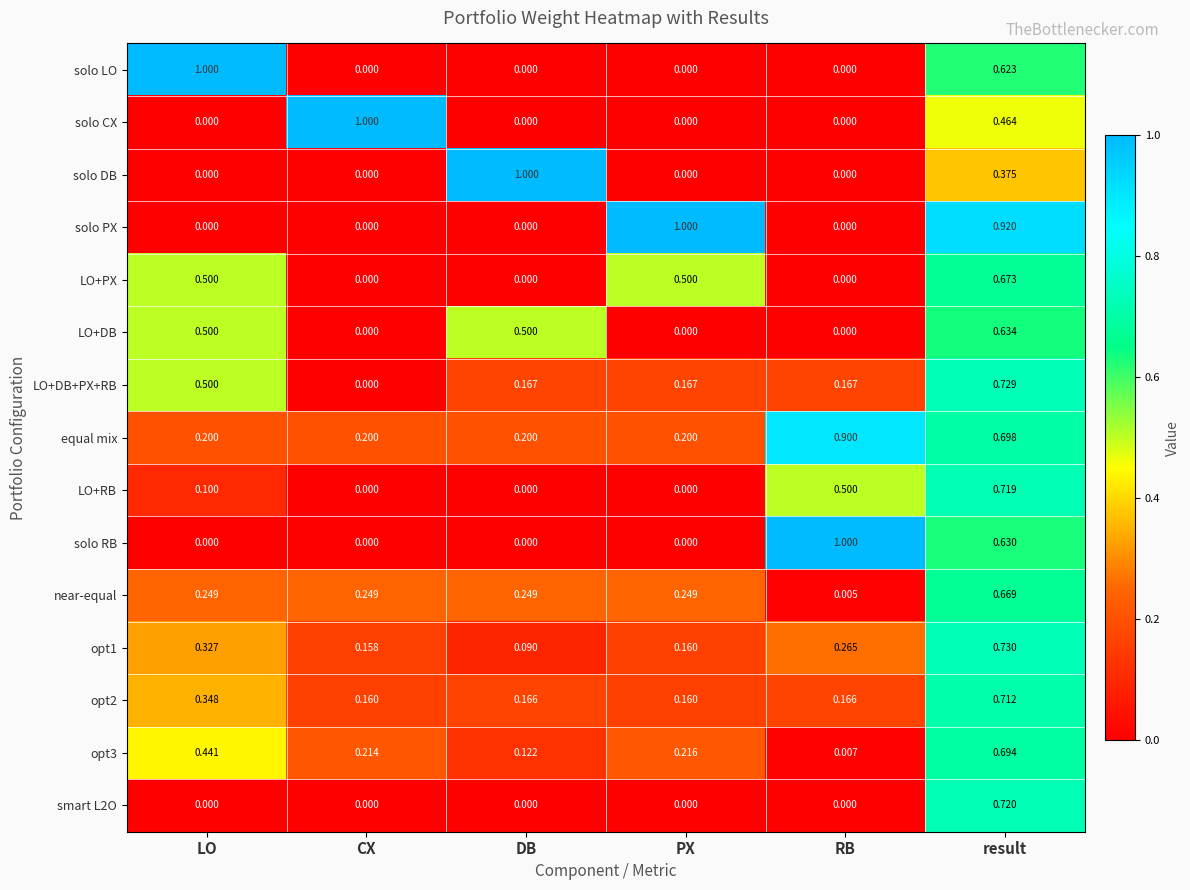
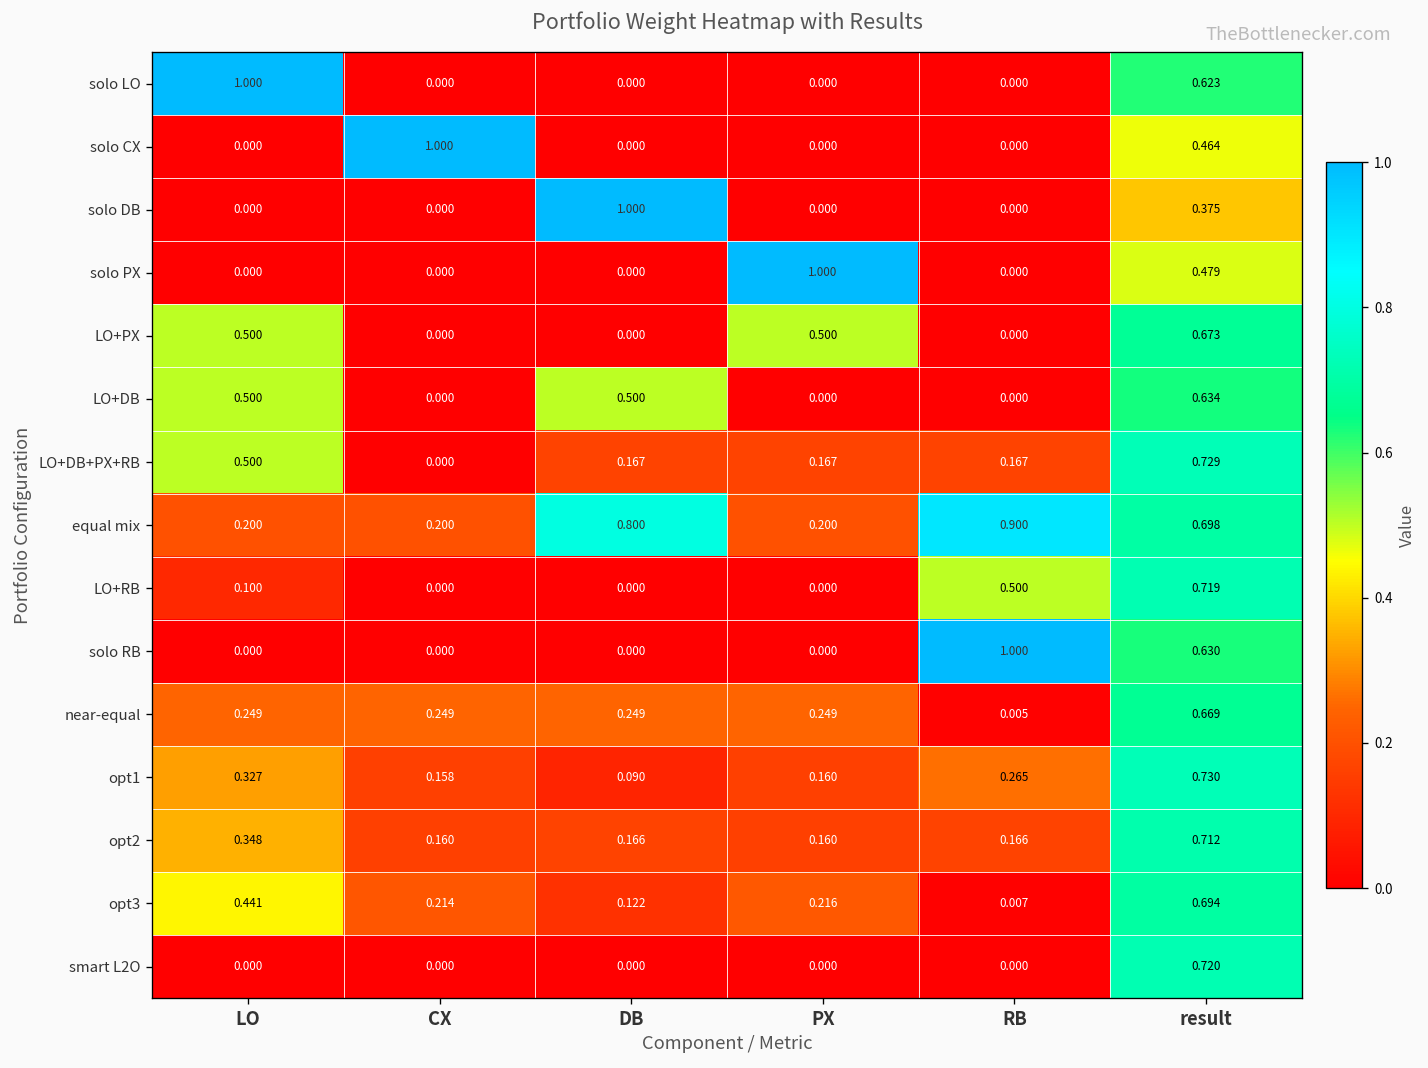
  {
    "solo LO": {
      "LO": 1.000,
      "CX": 0.000,
      "DB": 0.000,
      "PX": 0.000,
      "RB": 0.000,
      "result": 0.623
    },
    "solo CX": {
      "LO": 0.000,
      "CX": 1.000,
      "DB": 0.000,
      "PX": 0.000,
      "RB": 0.000,
      "result": 0.464
    },
    "solo DB": {
      "LO": 0.000,
      "CX": 0.000,
      "DB": 1.000,
      "PX": 0.000,
      "RB": 0.000,
      "result": 0.375
    },
    "solo PX": {
      "LO": 0.000,
      "CX": 0.000,
      "DB": 0.000,
      "PX": 1.000,
      "RB": 0.000,
-     "result": 0.920
+     "result": 0.479
    },
    "LO+PX": {
      "LO": 0.500,
      "CX": 0.000,
      "DB": 0.000,
      "PX": 0.500,
      "RB": 0.000,
      "result": 0.673
    },
    "LO+DB": {
      "LO": 0.500,
      "CX": 0.000,
      "DB": 0.500,
      "PX": 0.000,
      "RB": 0.000,
      "result": 0.634
    },
    "LO+DB+PX+RB": {
      "LO": 0.500,
      "CX": 0.000,
      "DB": 0.167,
      "PX": 0.167,
      "RB": 0.167,
      "result": 0.729
    },
    "equal mix": {
      "LO": 0.200,
      "CX": 0.200,
-     "DB": 0.200,
+     "DB": 0.800,
      "PX": 0.200,
      "RB": 0.900,
      "result": 0.698
    },
    "LO+RB": {
      "LO": 0.100,
      "CX": 0.000,
      "DB": 0.000,
      "PX": 0.000,
      "RB": 0.500,
      "result": 0.719
    },
    "solo RB": {
      "LO": 0.000,
      "CX": 0.000,
      "DB": 0.000,
      "PX": 0.000,
      "RB": 1.000,
      "result": 0.630
    },
    "near-equal": {
      "LO": 0.249,
      "CX": 0.249,
      "DB": 0.249,
      "PX": 0.249,
      "RB": 0.005,
      "result": 0.669
    },
    "opt1": {
      "LO": 0.327,
      "CX": 0.158,
      "DB": 0.090,
      "PX": 0.160,
      "RB": 0.265,
      "result": 0.730
    },
    "opt2": {
      "LO": 0.348,
      "CX": 0.160,
      "DB": 0.166,
      "PX": 0.160,
      "RB": 0.166,
      "result": 0.712
    },
    "opt3": {
      "LO": 0.441,
      "CX": 0.214,
      "DB": 0.122,
      "PX": 0.216,
      "RB": 0.007,
      "result": 0.694
    },
    "smart L2O": {
      "LO": 0.000,
      "CX": 0.000,
      "DB": 0.000,
      "PX": 0.000,
      "RB": 0.000,
      "result": 0.720
    }
  }
